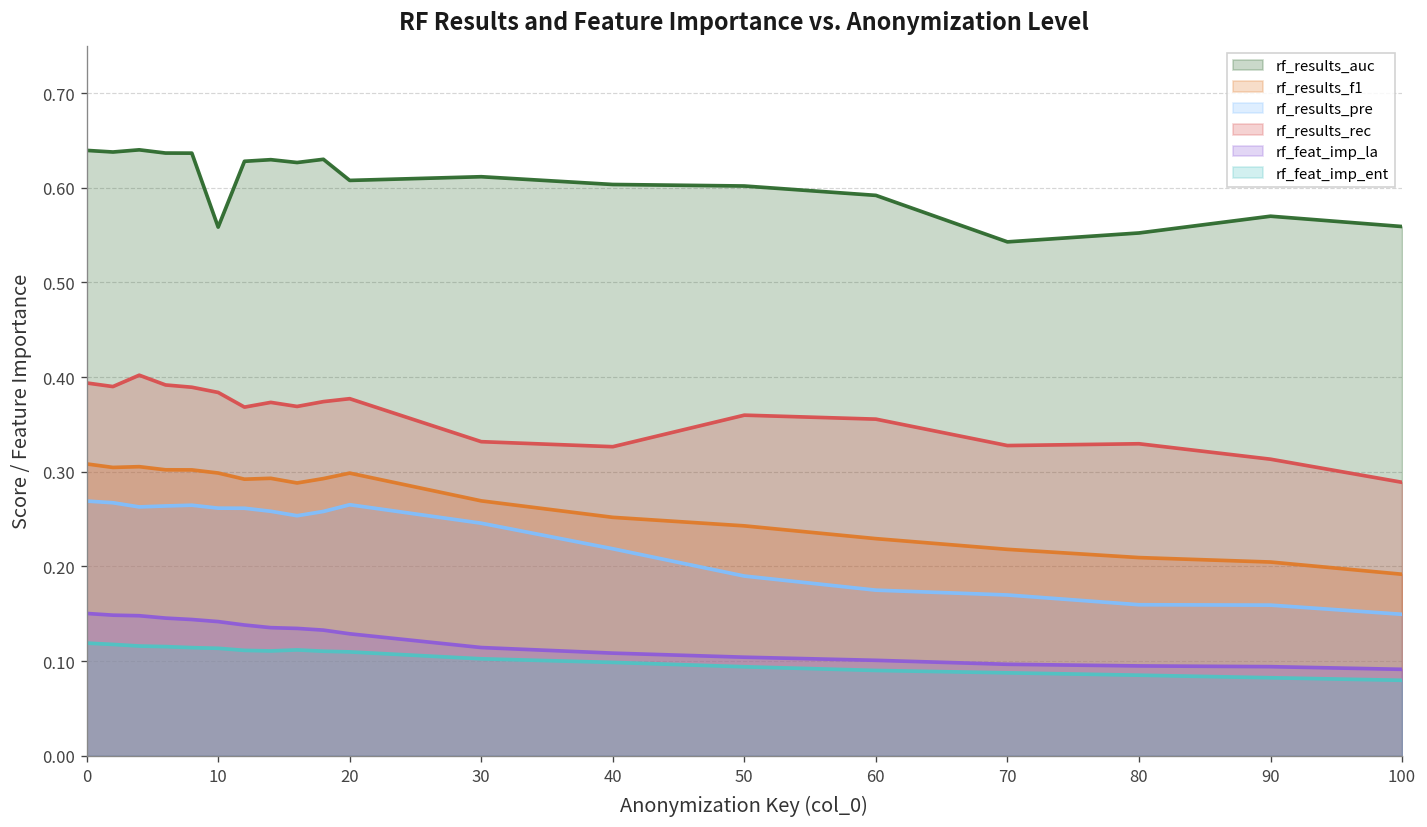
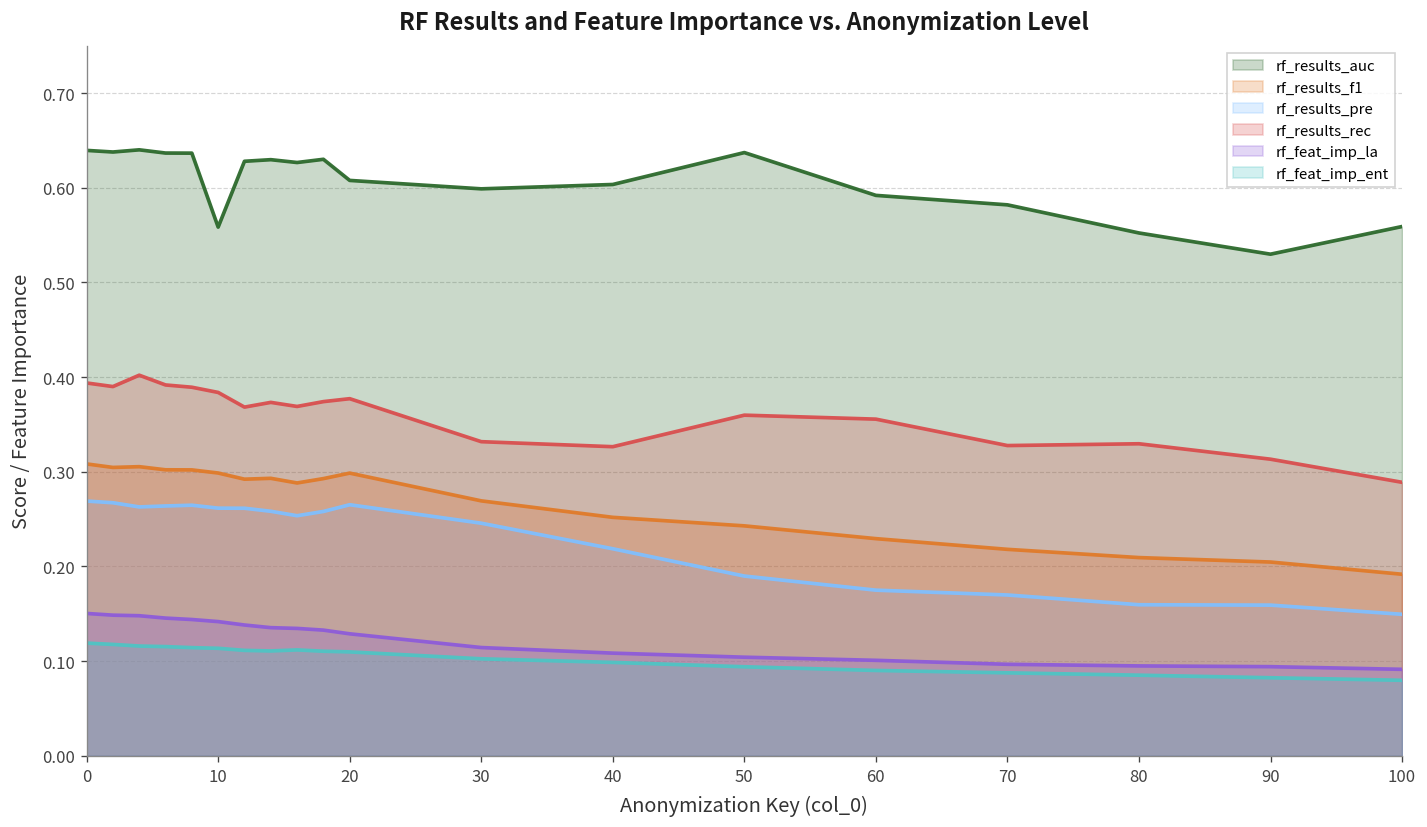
  {
    "rf_results_auc": {
      "0": 0.64,
      "10": 0.56,
      "20": 0.61,
-     "30": 0.61,
+     "30": 0.60,
      "40": 0.60,
-     "50": 0.60,
+     "50": 0.64,
      "60": 0.59,
-     "70": 0.54,
+     "70": 0.58,
      "80": 0.55,
-     "90": 0.57,
+     "90": 0.53,
      "100": 0.56
    }
  }
